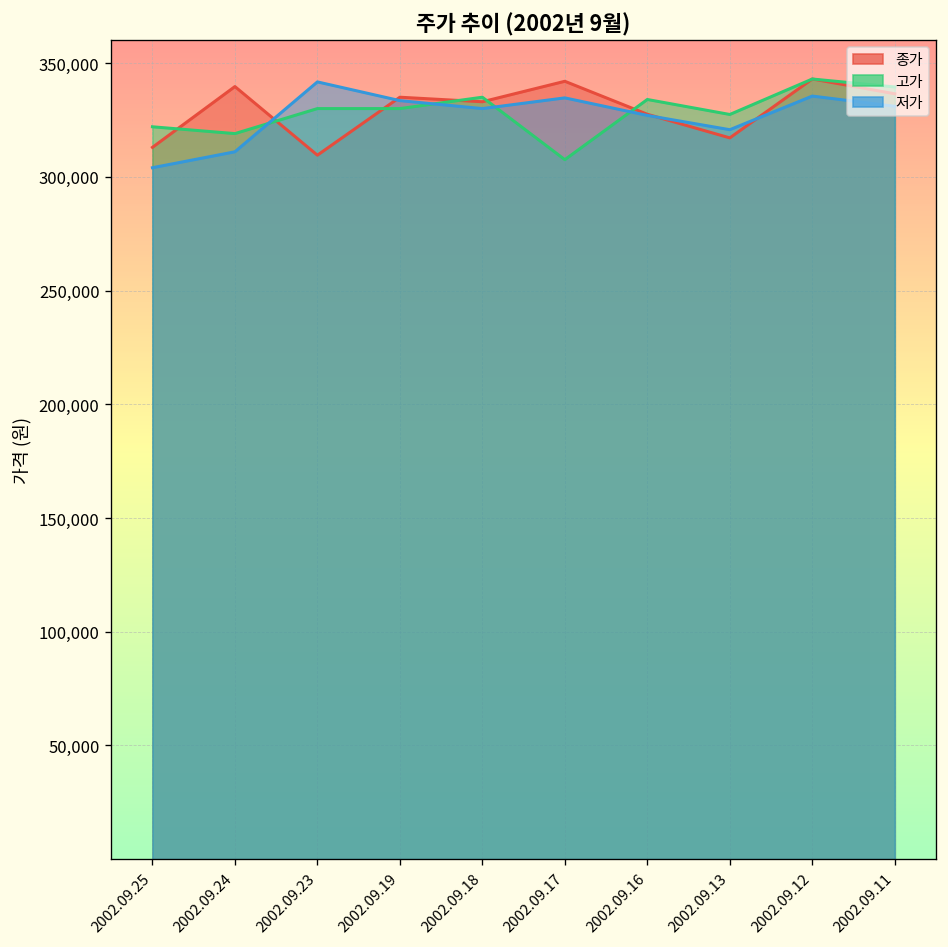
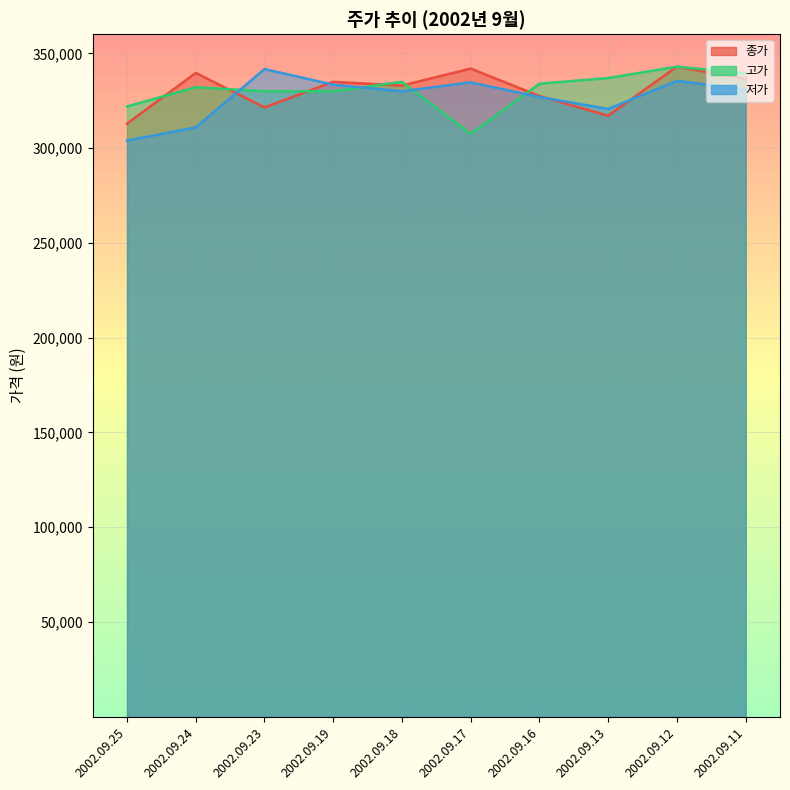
  {
    "종가": {
      "2002.09.25": "313,000",
      "2002.09.24": "340,000",
-     "2002.09.23": "310,000",
+     "2002.09.23": "322,000",
      "2002.09.19": "335,000",
      "2002.09.18": "333,000",
      "2002.09.17": "342,000",
      "2002.09.13": "317,000"
    },
    "고가": {
      "2002.09.25": "322,000",
-     "2002.09.24": "319,000",
+     "2002.09.24": "332,000",
      "2002.09.23": "330,000",
      "2002.09.19": "330,000",
      "2002.09.18": "335,000",
      "2002.09.17": "308,000",
      "2002.09.16": "334,000",
-     "2002.09.13": "327,000"
+     "2002.09.13": "337,000"
    },
    "저가": {
      "2002.09.25": "304,000",
      "2002.09.24": "311,000",
      "2002.09.23": "342,000",
      "2002.09.19": "334,000",
      "2002.09.18": "330,000",
      "2002.09.17": "335,000",
      "2002.09.13": "321,000",
      "2002.09.12": "336,000"
    }
  }
